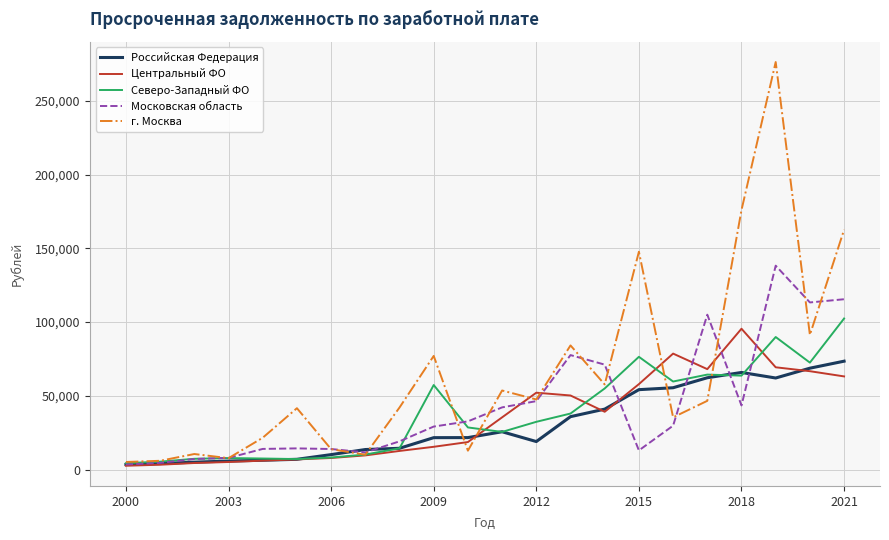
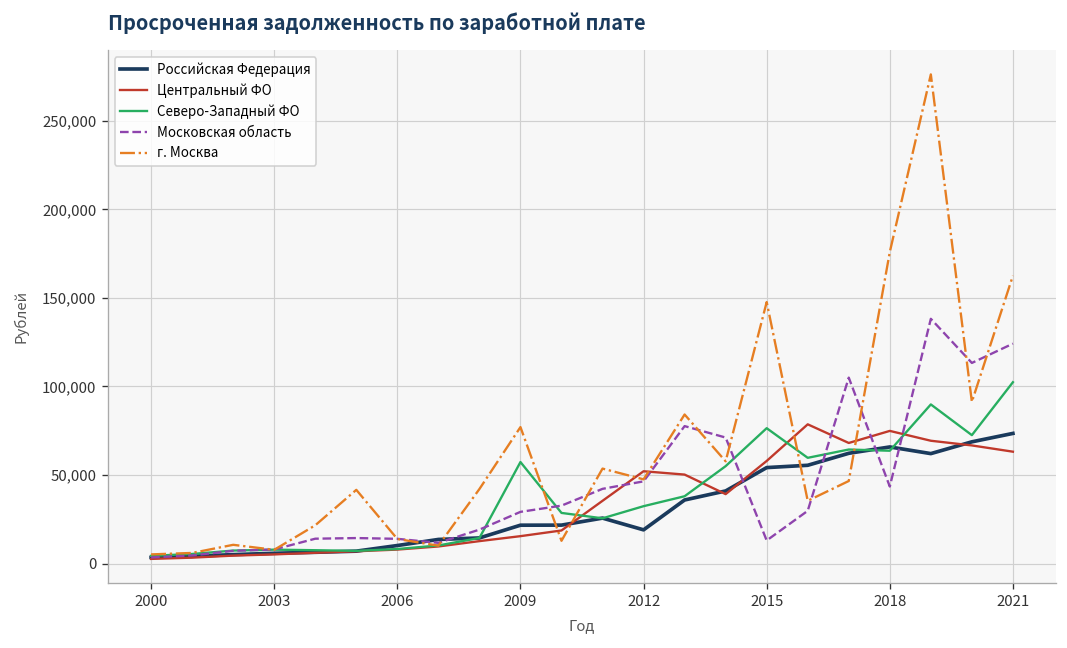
  {
    "Российская Федерация": {
      "2006": "10,000",
      "2009": "22,000",
      "2012": "19,000",
      "2015": "54,000",
      "2018": "66,000",
      "2021": "74,000"
    },
    "Центральный ФО": {
      "2009": "15,000",
      "2012": "52,000",
      "2015": "58,000",
-     "2018": "95,000",
+     "2018": "75,000",
      "2021": "63,000"
    },
    "Северо-Западный ФО": {
      "2009": "57,000",
      "2012": "32,000",
      "2015": "76,000",
      "2018": "64,000",
      "2021": "102,000"
    },
    "Московская область": {
      "2009": "29,000",
      "2015": "13,000",
      "2018": "44,000",
-     "2021": "115,000"
+     "2021": "124,000"
    },
    "г. Москва": {
      "2009": "77,000",
      "2015": "148,000",
      "2018": "176,000",
      "2021": "163,000"
    }
  }
